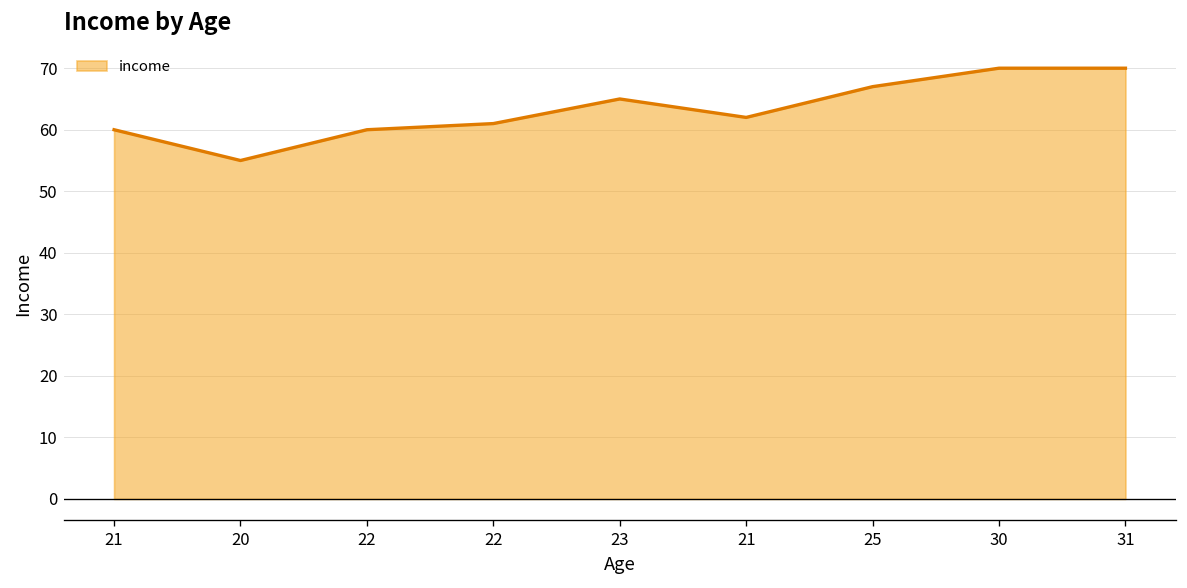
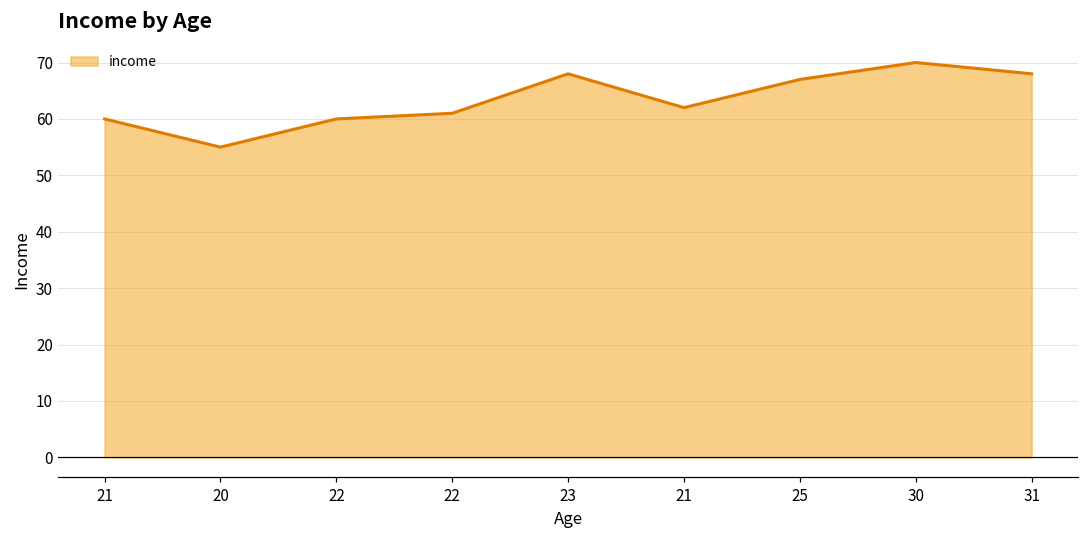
  {
    "20": 55,
-   "23": 65,
+   "23": 68,
    "25": 67,
    "30": 70,
-   "31": 70
+   "31": 68
  }
